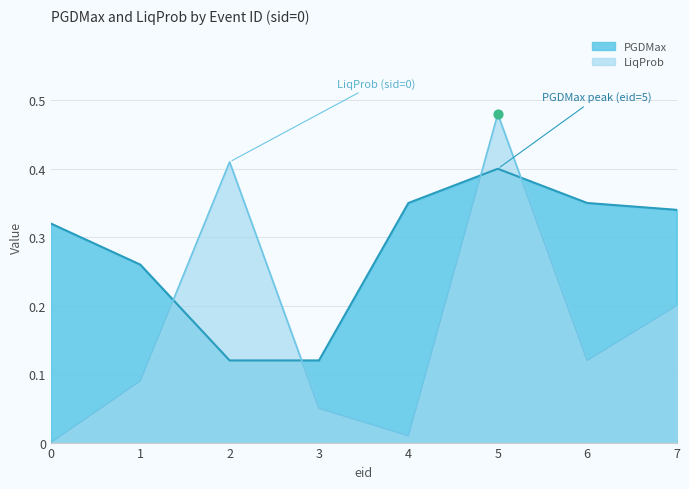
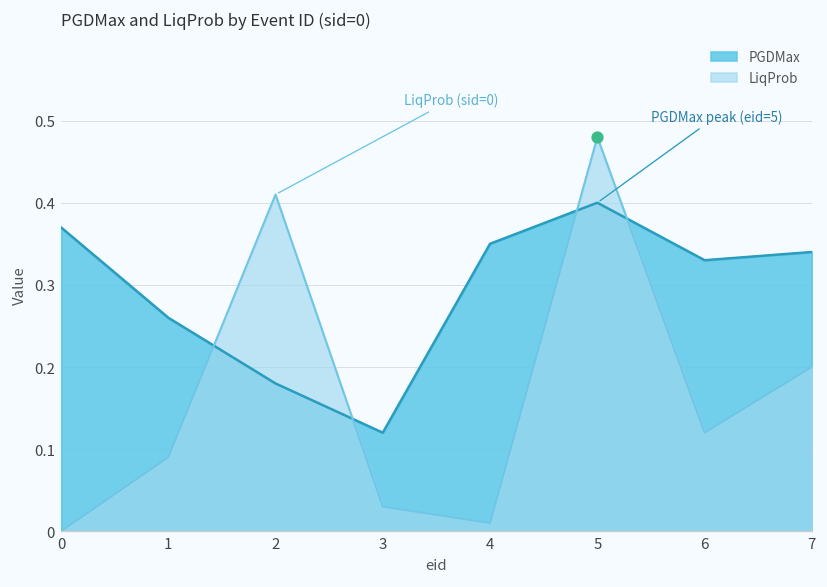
  {
    "PGDMax": {
-     "0": 0.32,
+     "0": 0.37,
      "1": 0.26,
-     "2": 0.12,
+     "2": 0.18,
      "3": 0.12,
      "4": 0.35,
      "5": 0.40,
-     "6": 0.35,
+     "6": 0.33,
      "7": 0.34
    },
    "LiqProb": {
      "0": 0.00,
      "1": 0.09,
-     "3": 0.05,
+     "3": 0.03,
      "4": 0.01,
      "6": 0.12,
      "7": 0.20
    }
  }
